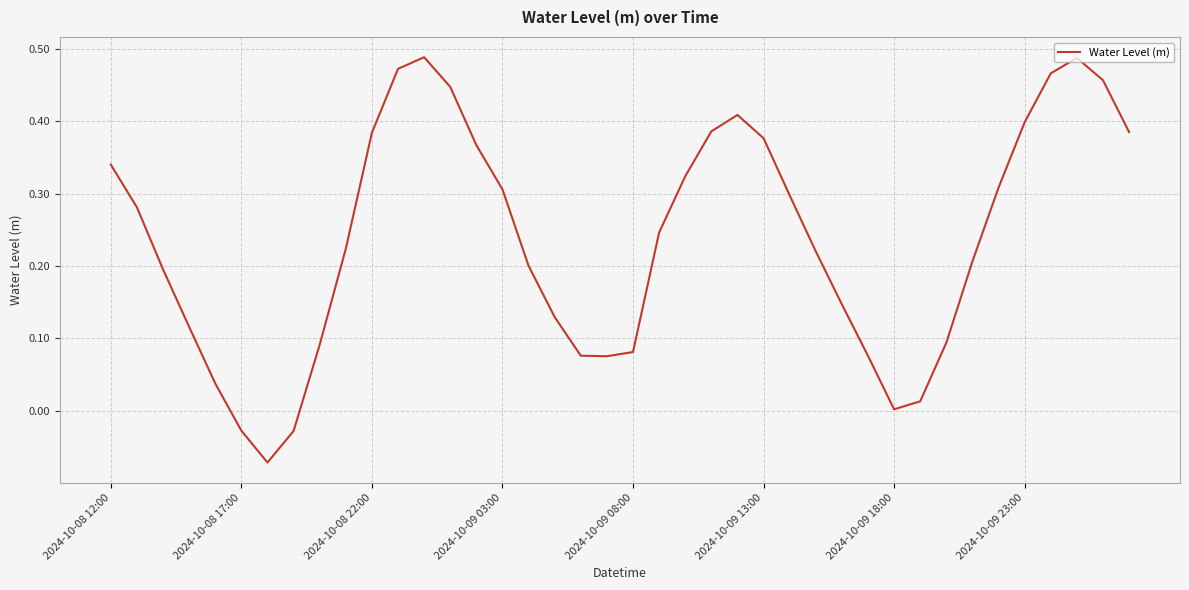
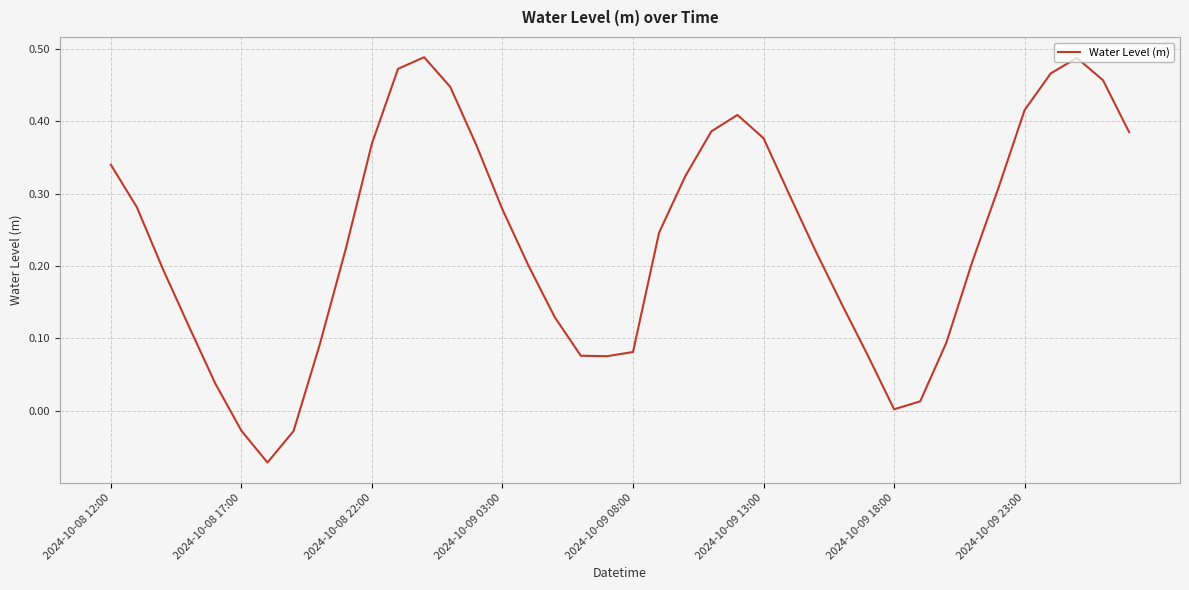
  {
    "2024-10-08 12:00": 0.34,
    "2024-10-08 17:00": -0.03,
-   "2024-10-08 22:00": 0.38,
-   "2024-10-09 03:00": 0.31,
+   "2024-10-08 22:00": 0.37,
+   "2024-10-09 03:00": 0.28,
    "2024-10-09 08:00": 0.08,
    "2024-10-09 13:00": 0.38,
    "2024-10-09 18:00": 0.00,
-   "2024-10-09 23:00": 0.40
+   "2024-10-09 23:00": 0.42
  }
